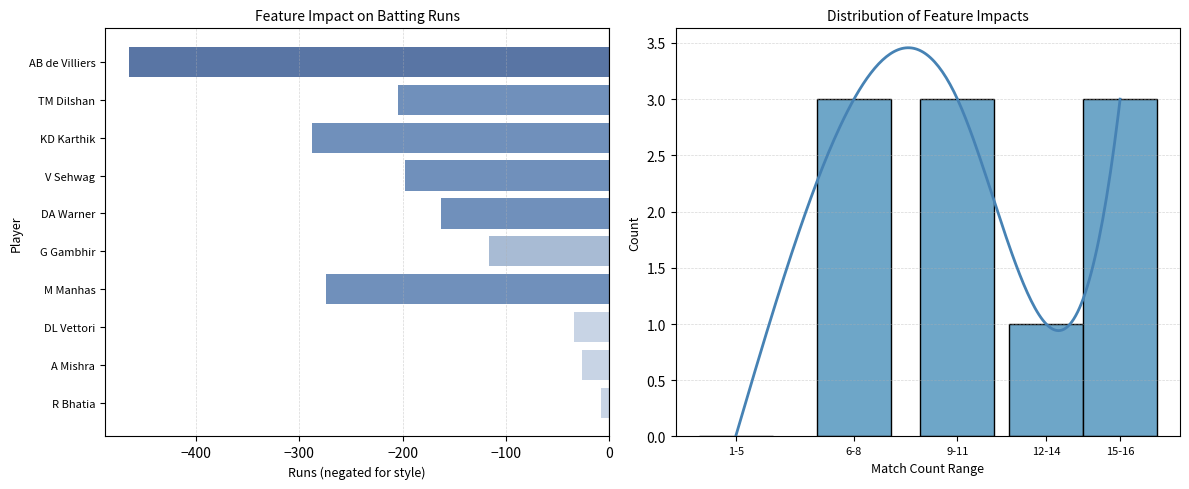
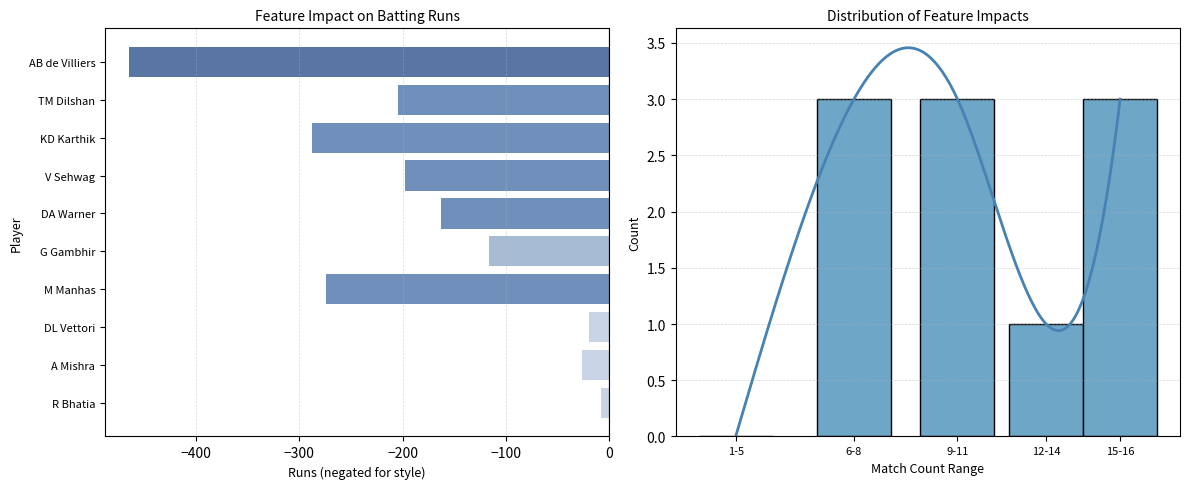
  {
    "Feature Impact on Batting Runs": {
      "AB de Villiers": -465,
      "TM Dilshan": -205,
      "KD Karthik": -288,
      "V Sehwag": -198,
      "DA Warner": -163,
      "G Gambhir": -116,
      "M Manhas": -274,
-     "DL Vettori": -34,
+     "DL Vettori": -20,
      "A Mishra": -26,
      "R Bhatia": -8
    }
  }
